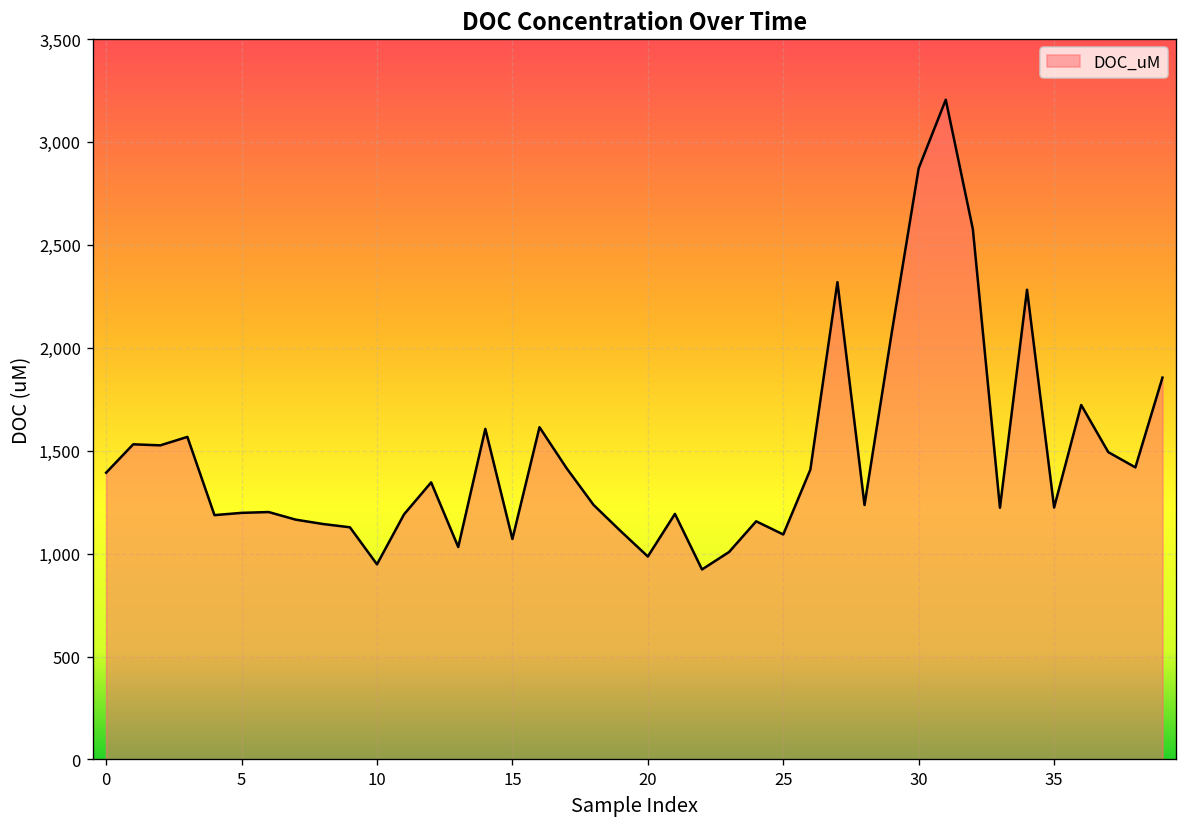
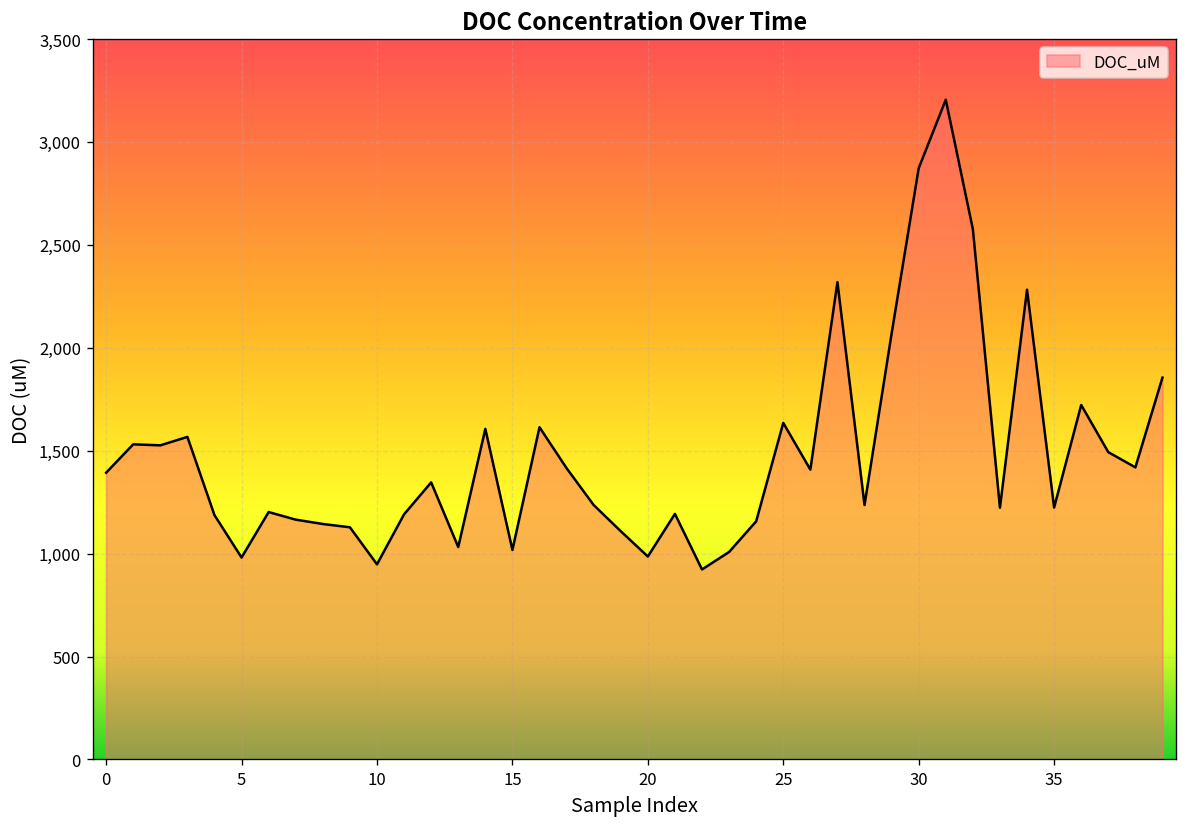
  {
    "0": "1,390",
-   "5": "1,200",
+   "5": "980",
    "10": "950",
-   "15": "1,070",
+   "15": "1,020",
    "20": "990",
-   "25": "1,090",
+   "25": "1,640",
    "30": "2,870",
    "35": "1,220"
  }
